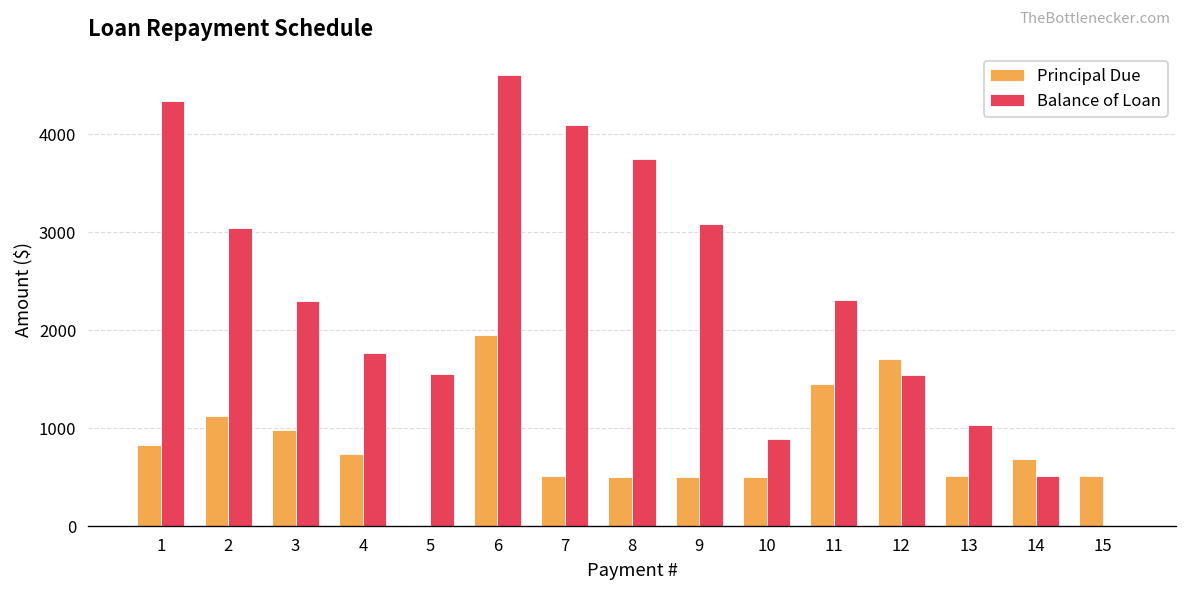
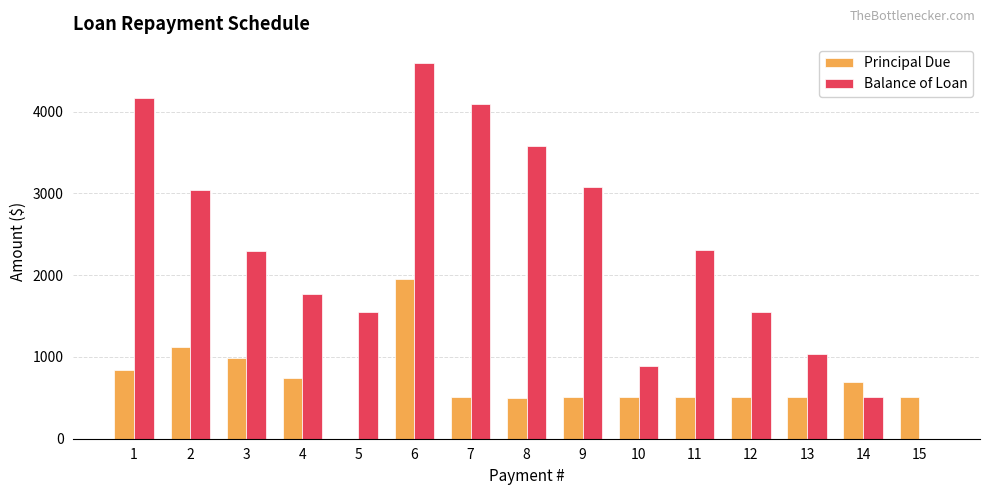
  {
    "Principal Due": {
      "1": 800,
      "2": 1100,
      "3": 1000,
      "4": 700,
      "5": 0,
      "6": 2000,
      "7": 500,
      "8": 500,
      "9": 500,
      "10": 500,
-     "11": 1400,
-     "12": 1700,
+     "11": 500,
+     "12": 500,
      "13": 500,
      "14": 700,
      "15": 500
    },
    "Balance of Loan": {
-     "1": 4300,
+     "1": 4200,
      "2": 3000,
      "3": 2300,
      "4": 1800,
      "5": 1600,
      "6": 4600,
      "7": 4100,
-     "8": 3700,
+     "8": 3600,
      "9": 3100,
      "10": 900,
      "11": 2300,
      "12": 1500,
      "13": 1000,
      "14": 500,
      "15": 0
    }
  }
